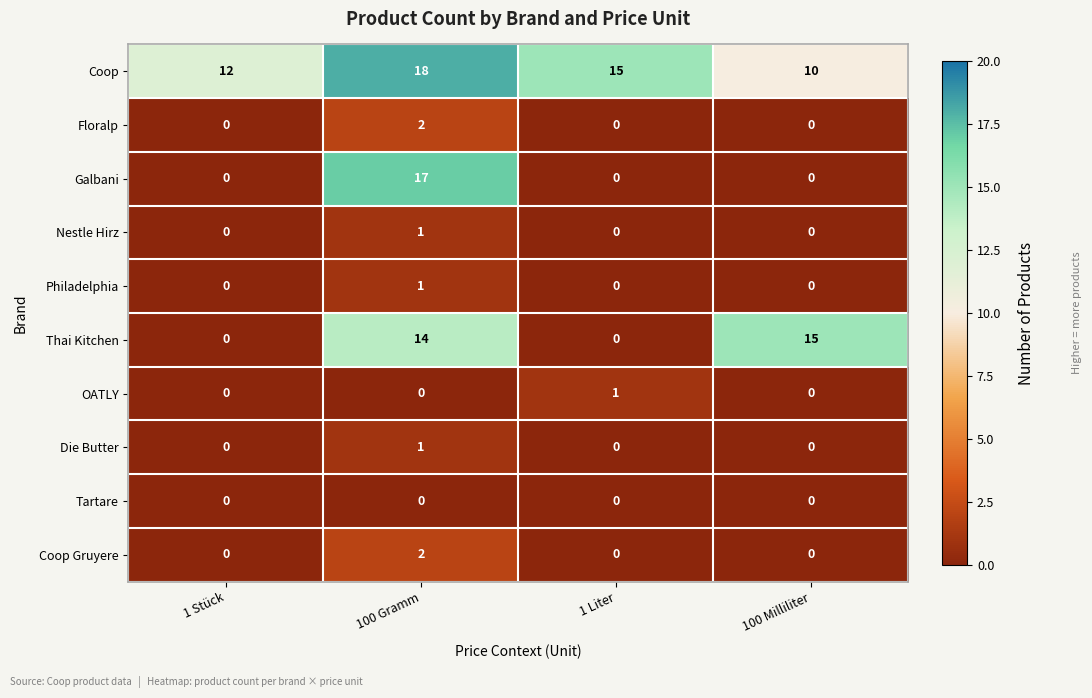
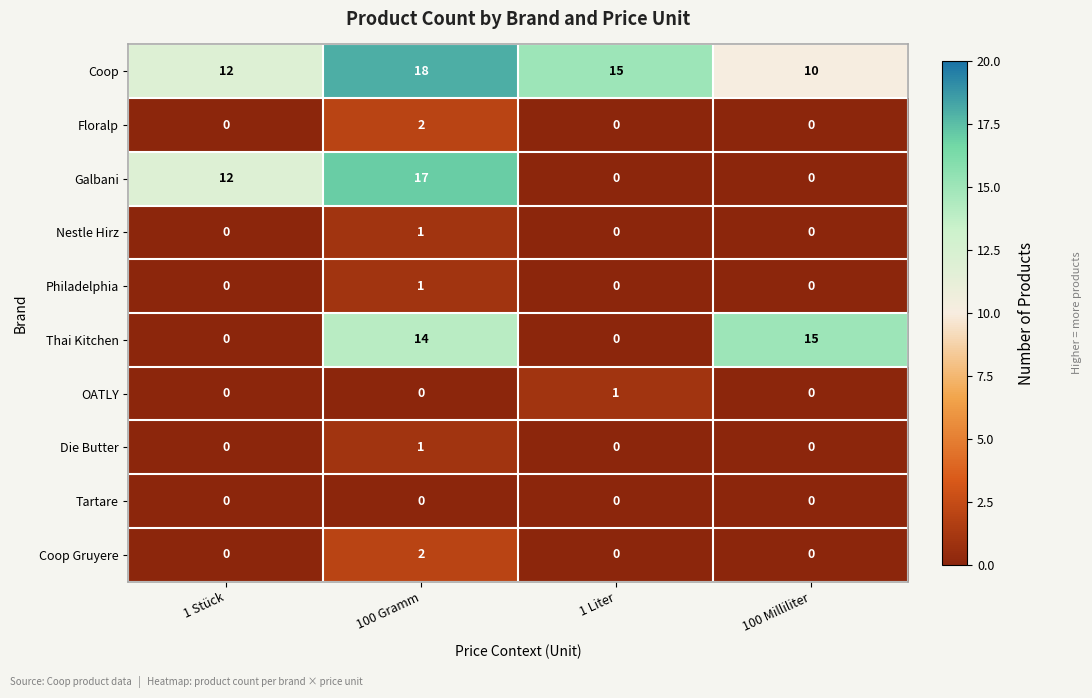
  {
    "Coop": {
      "1 Stück": 12,
      "100 Gramm": 18,
      "1 Liter": 15,
      "100 Milliliter": 10
    },
    "Floralp": {
      "1 Stück": 0,
      "100 Gramm": 2,
      "1 Liter": 0,
      "100 Milliliter": 0
    },
    "Galbani": {
-     "1 Stück": 0,
+     "1 Stück": 12,
      "100 Gramm": 17,
      "1 Liter": 0,
      "100 Milliliter": 0
    },
    "Nestle Hirz": {
      "1 Stück": 0,
      "100 Gramm": 1,
      "1 Liter": 0,
      "100 Milliliter": 0
    },
    "Philadelphia": {
      "1 Stück": 0,
      "100 Gramm": 1,
      "1 Liter": 0,
      "100 Milliliter": 0
    },
    "Thai Kitchen": {
      "1 Stück": 0,
      "100 Gramm": 14,
      "1 Liter": 0,
      "100 Milliliter": 15
    },
    "OATLY": {
      "1 Stück": 0,
      "100 Gramm": 0,
      "1 Liter": 1,
      "100 Milliliter": 0
    },
    "Die Butter": {
      "1 Stück": 0,
      "100 Gramm": 1,
      "1 Liter": 0,
      "100 Milliliter": 0
    },
    "Tartare": {
      "1 Stück": 0,
      "100 Gramm": 0,
      "1 Liter": 0,
      "100 Milliliter": 0
    },
    "Coop Gruyere": {
      "1 Stück": 0,
      "100 Gramm": 2,
      "1 Liter": 0,
      "100 Milliliter": 0
    }
  }
